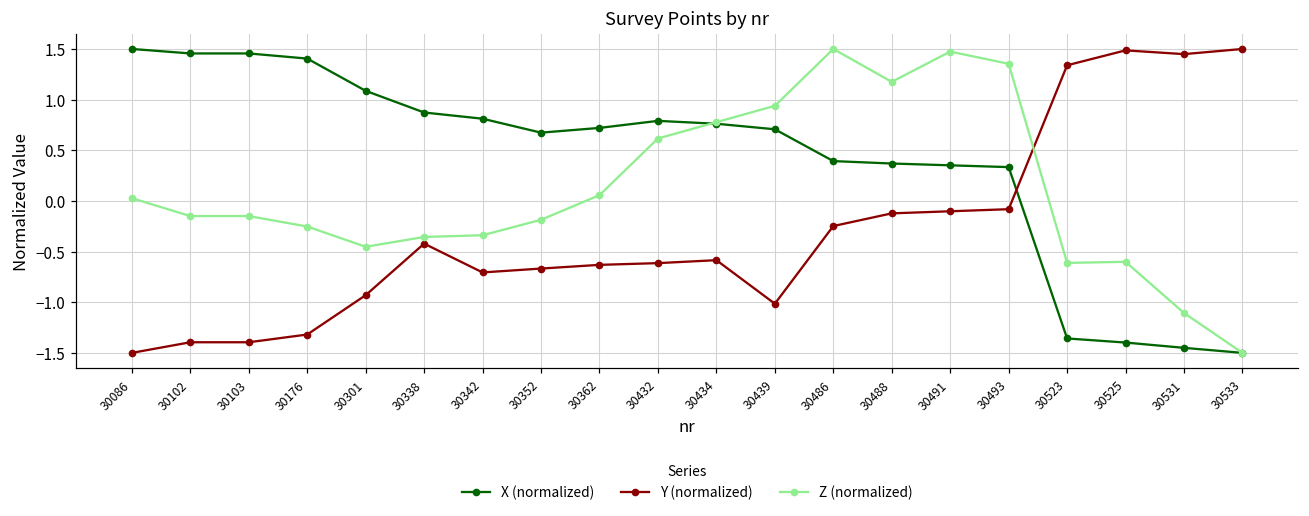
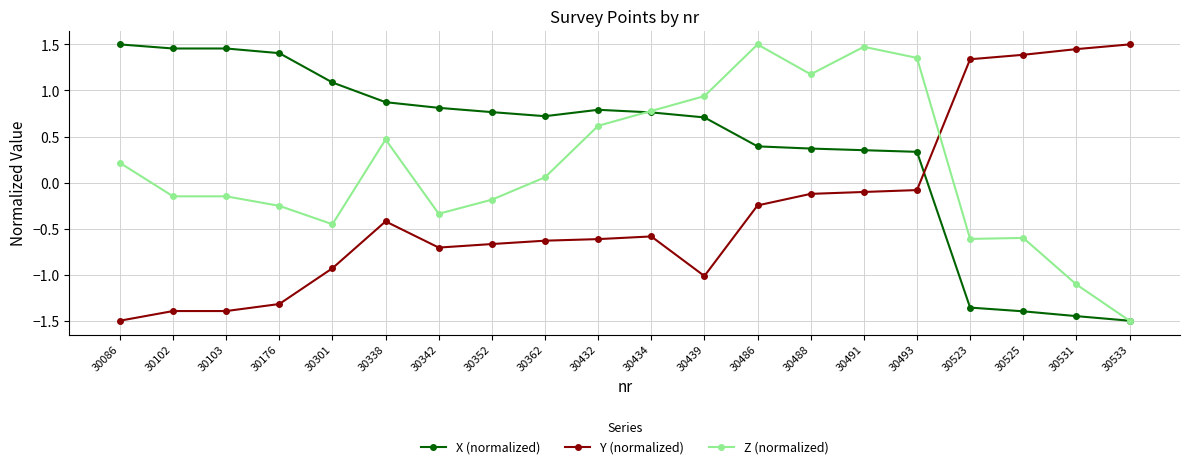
  {
    "X (normalized)": {
      "30086": 1.5,
      "30102": 1.5,
      "30103": 1.5,
      "30176": 1.4,
      "30301": 1.1,
      "30338": 0.9,
      "30342": 0.8,
-     "30352": 0.7,
+     "30352": 0.8,
      "30362": 0.7,
      "30432": 0.8,
      "30439": 0.7,
      "30486": 0.4,
      "30488": 0.4,
      "30491": 0.4,
      "30493": 0.3,
      "30523": -1.4,
      "30525": -1.4,
      "30531": -1.5
    },
    "Y (normalized)": {
      "30086": -1.5,
      "30102": -1.4,
      "30103": -1.4,
      "30176": -1.3,
      "30301": -0.9,
      "30338": -0.4,
      "30342": -0.7,
      "30352": -0.7,
      "30362": -0.6,
      "30432": -0.6,
      "30434": -0.6,
      "30439": -1.0,
      "30486": -0.2,
      "30488": -0.1,
      "30491": -0.1,
      "30493": -0.1,
      "30523": 1.3,
-     "30525": 1.5,
+     "30525": 1.4,
      "30531": 1.4,
      "30533": 1.5
    },
    "Z (normalized)": {
-     "30086": 0.0,
+     "30086": 0.2,
      "30102": -0.1,
      "30103": -0.1,
      "30176": -0.3,
      "30301": -0.5,
-     "30338": -0.4,
+     "30338": 0.5,
      "30342": -0.3,
      "30352": -0.2,
      "30362": 0.1,
      "30432": 0.6,
      "30439": 0.9,
      "30486": 1.5,
      "30488": 1.2,
      "30491": 1.5,
      "30493": 1.4,
      "30523": -0.6,
      "30525": -0.6,
      "30531": -1.1
    }
  }
